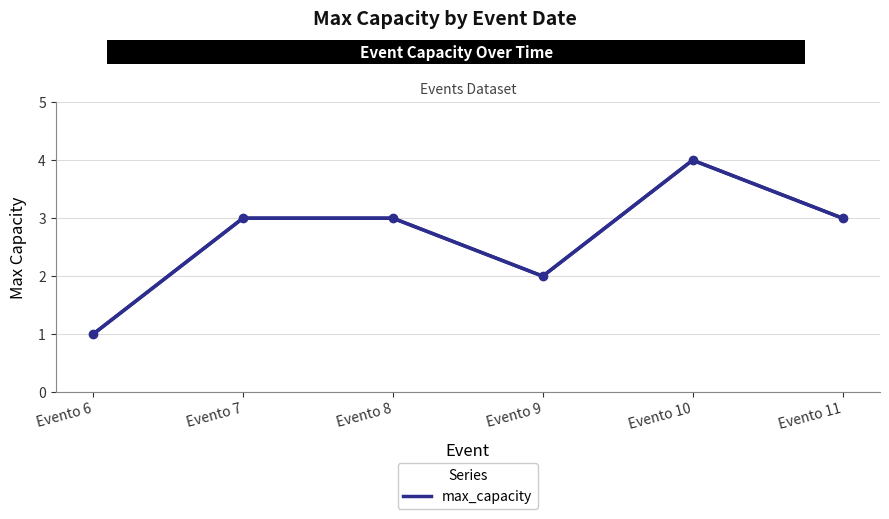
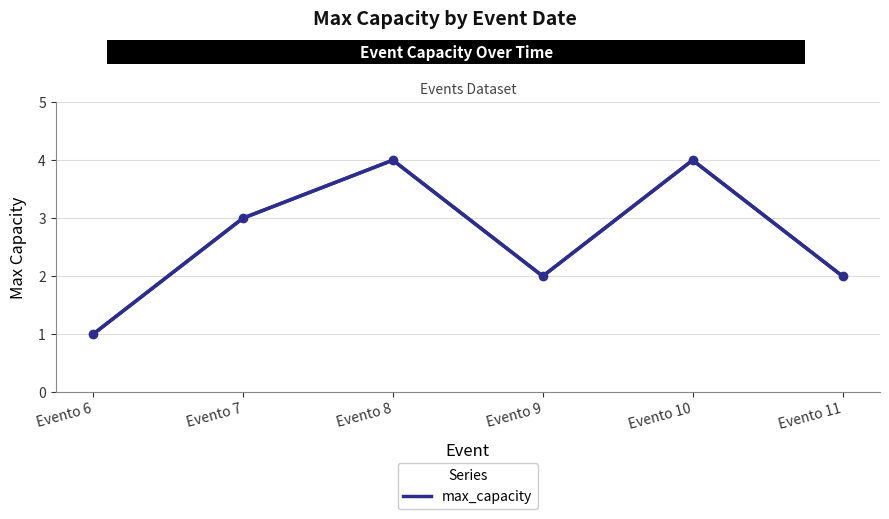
  {
    "Evento 6": 1,
    "Evento 7": 3,
-   "Evento 8": 3,
+   "Evento 8": 4,
    "Evento 9": 2,
    "Evento 10": 4,
-   "Evento 11": 3
+   "Evento 11": 2
  }
